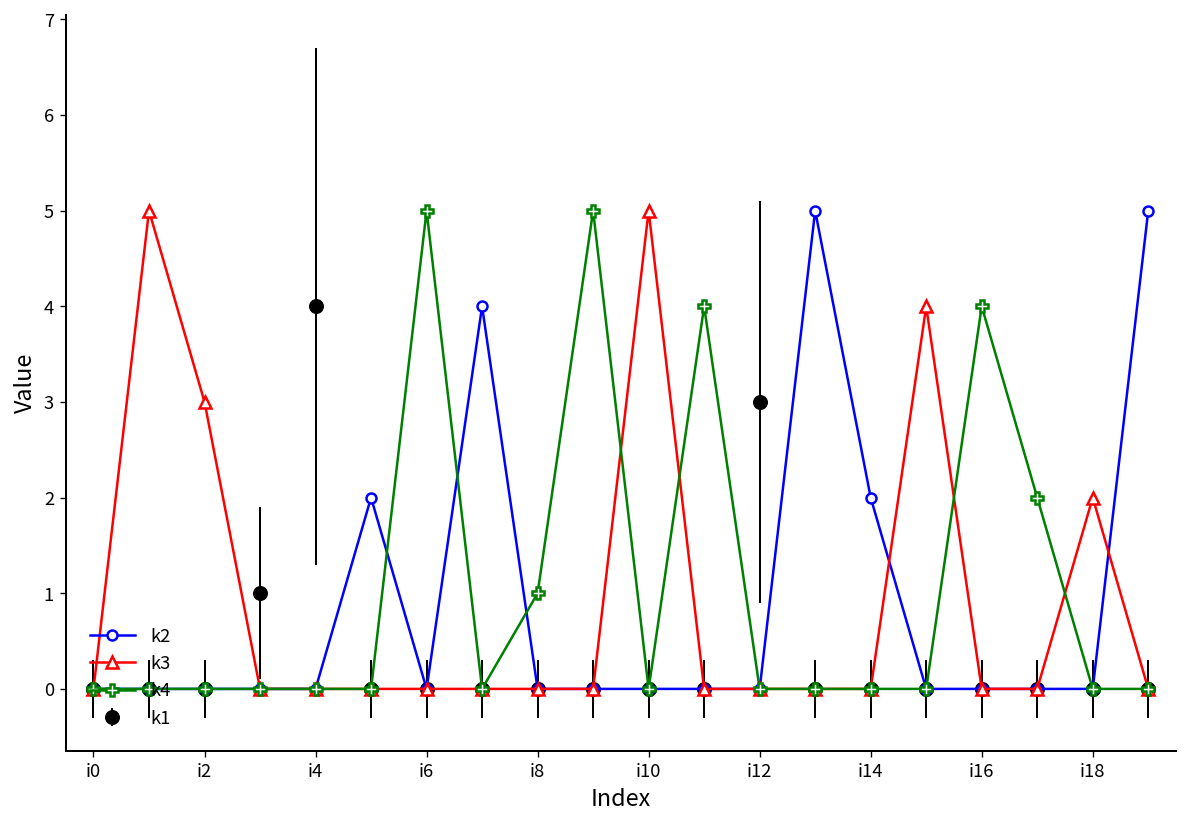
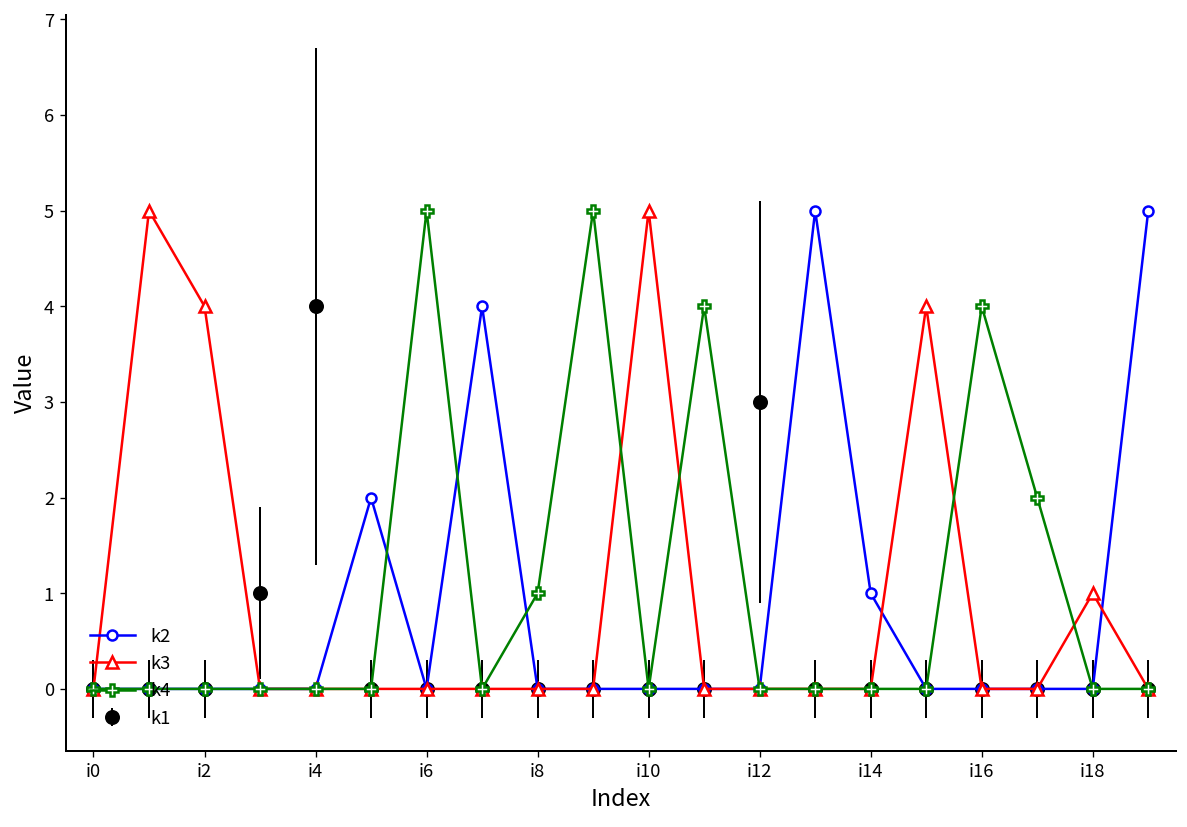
  {
    "k2": {
-     "i14": 2
+     "i14": 1
    },
    "k3": {
-     "i2": 3,
+     "i2": 4,
      "i10": 5,
-     "i18": 2
+     "i18": 1
    },
    "k4": {
      "i6": 5,
      "i8": 1,
      "i16": 4
    }
  }
